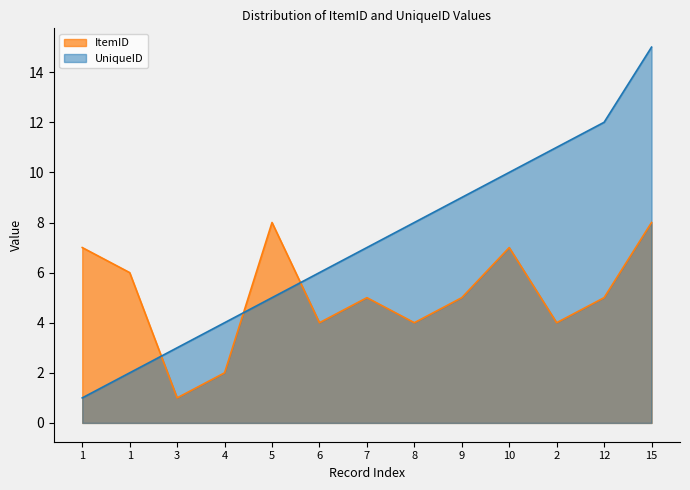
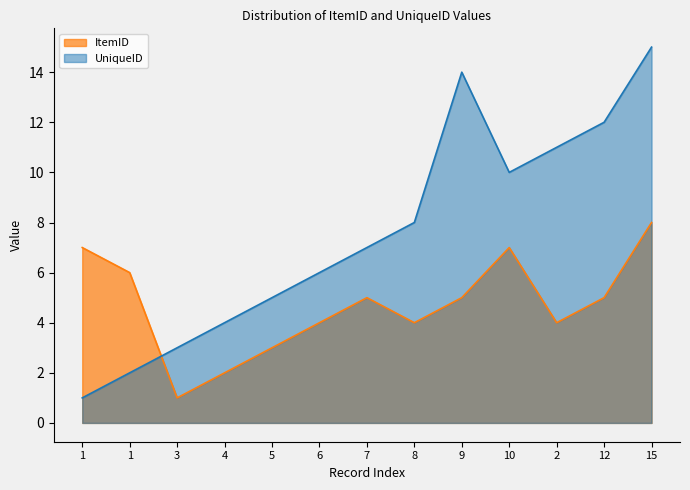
  {
    "ItemID": {
      "3": 1,
      "4": 2,
-     "5": 8,
+     "5": 3,
      "6": 4,
      "7": 5,
      "8": 4,
      "9": 5,
      "10": 7,
      "2": 4,
      "12": 5,
      "15": 8
    },
    "UniqueID": {
      "3": 3,
      "4": 4,
      "5": 5,
      "6": 6,
      "7": 7,
      "8": 8,
-     "9": 9,
+     "9": 14,
      "10": 10,
      "2": 11,
      "12": 12,
      "15": 15
    }
  }
